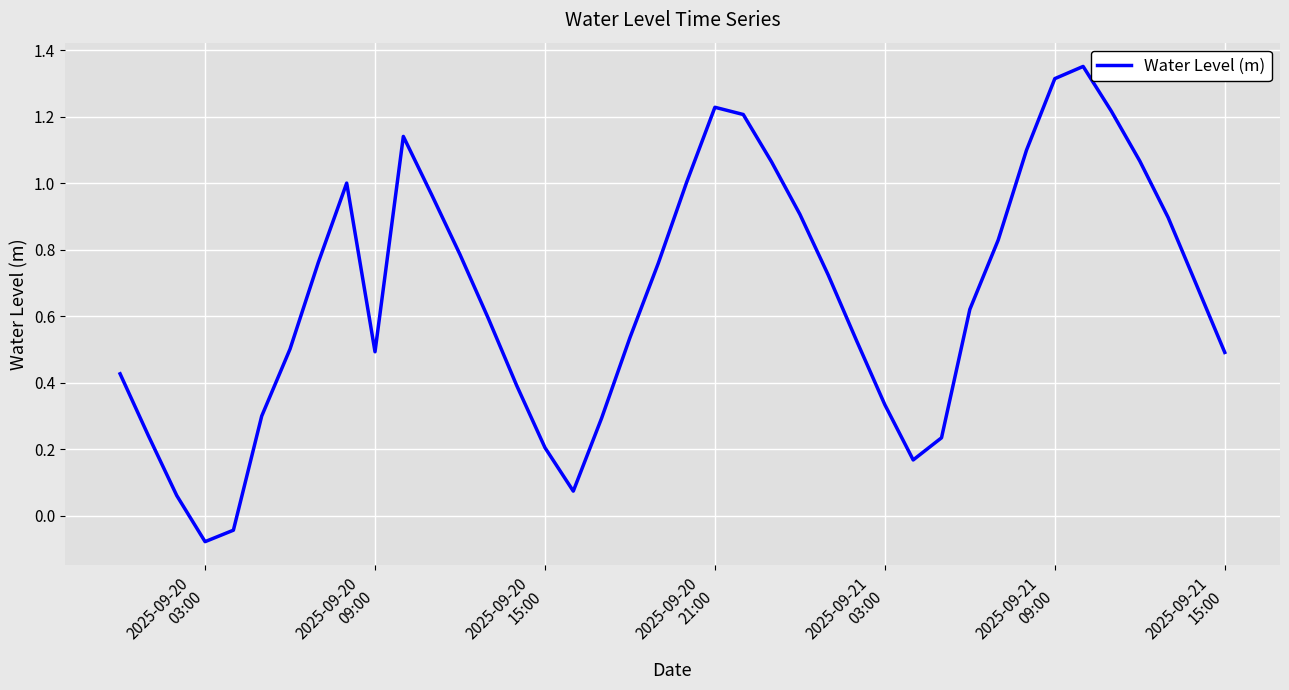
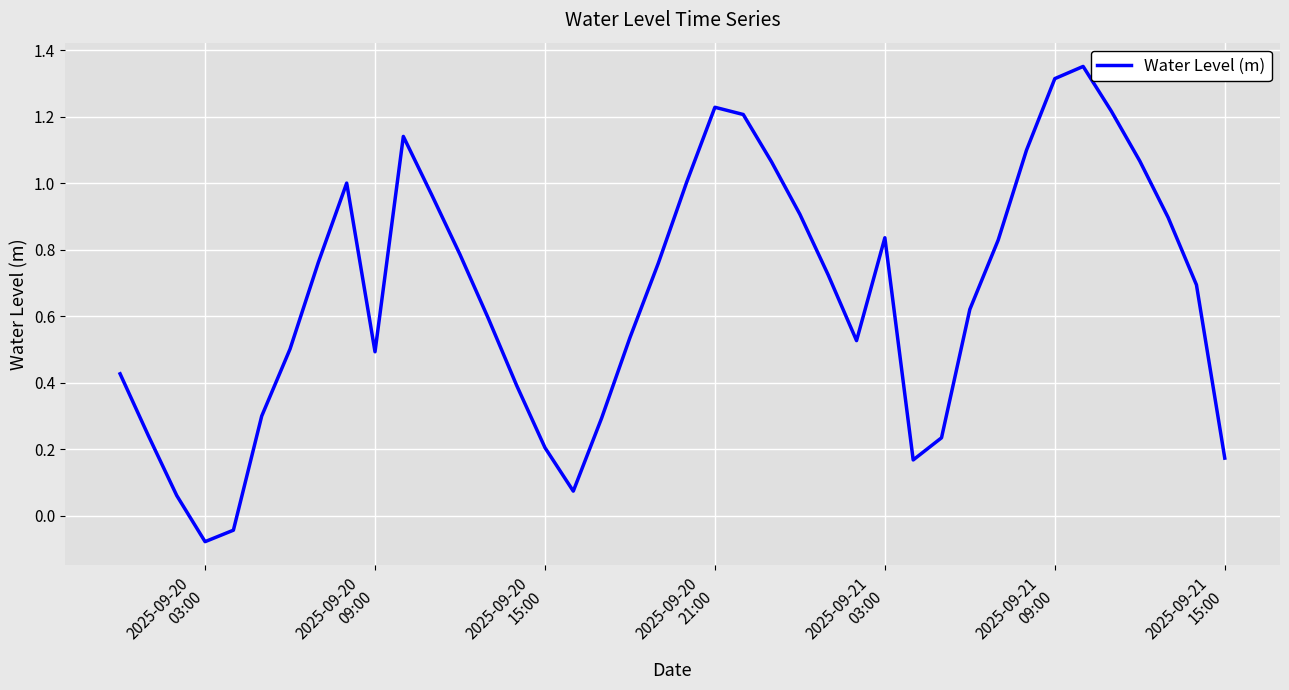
  {
    "2025-09-20 03:00": -0.08,
    "2025-09-20 09:00": 0.49,
    "2025-09-20 15:00": 0.20,
    "2025-09-20 21:00": 1.23,
-   "2025-09-21 03:00": 0.33,
+   "2025-09-21 03:00": 0.84,
    "2025-09-21 09:00": 1.31,
-   "2025-09-21 15:00": 0.49
+   "2025-09-21 15:00": 0.17
  }
